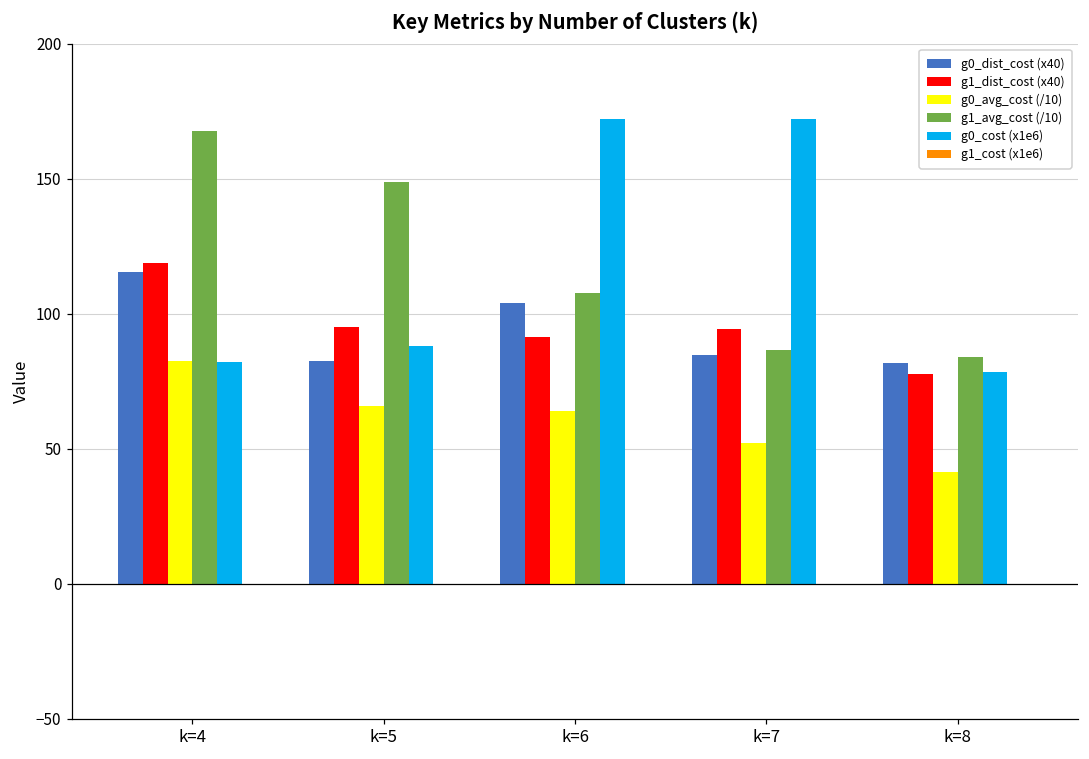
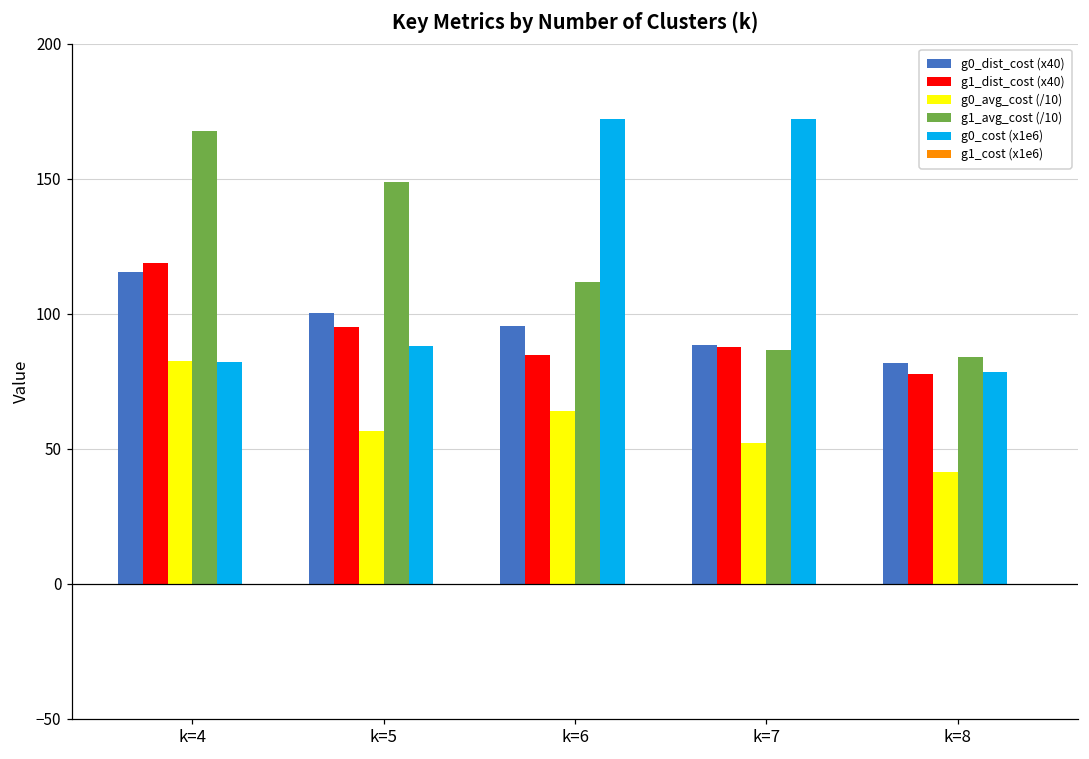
  {
    "g0_dist_cost (x40)": {
      "k=4": 115,
-     "k=5": 82,
-     "k=6": 104,
-     "k=7": 85,
+     "k=5": 100,
+     "k=6": 95,
+     "k=7": 88,
      "k=8": 82
    },
    "g1_dist_cost (x40)": {
      "k=4": 119,
      "k=5": 95,
-     "k=6": 92,
-     "k=7": 94,
+     "k=6": 85,
+     "k=7": 88,
      "k=8": 78
    },
    "g0_avg_cost (/10)": {
      "k=4": 82,
-     "k=5": 66,
+     "k=5": 57,
      "k=6": 64,
      "k=7": 52,
      "k=8": 41
    },
    "g1_avg_cost (/10)": {
      "k=4": 168,
      "k=5": 149,
-     "k=6": 108,
+     "k=6": 112,
      "k=7": 87,
      "k=8": 84
    },
    "g0_cost (x1e6)": {
      "k=4": 82,
      "k=5": 88,
      "k=6": 172,
      "k=7": 172,
      "k=8": 78
    },
    "g1_cost (x1e6)": {
      "k=4": 0,
      "k=5": 0,
      "k=6": 0,
      "k=7": 0,
      "k=8": 0
    }
  }
